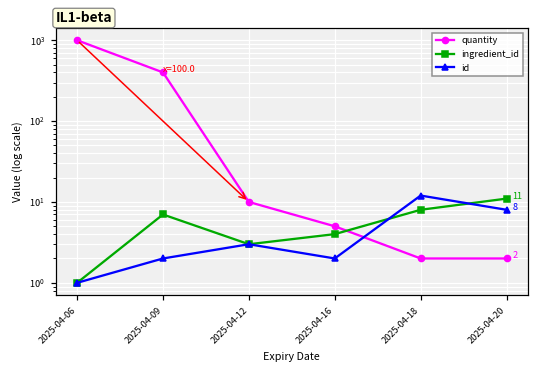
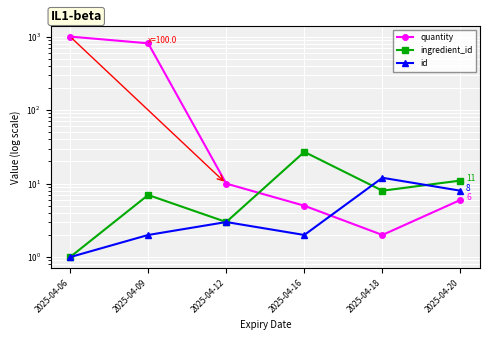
  {
    "quantity": {
-     "2025-04-09": 400,
-     "2025-04-20": 2
+     "2025-04-09": 800,
+     "2025-04-20": 6
    },
    "ingredient_id": {
      "2025-04-09": 7,
-     "2025-04-16": 4,
+     "2025-04-16": 27,
      "2025-04-18": 8
    },
    "id": {
      "2025-04-20": 8
    }
  }
